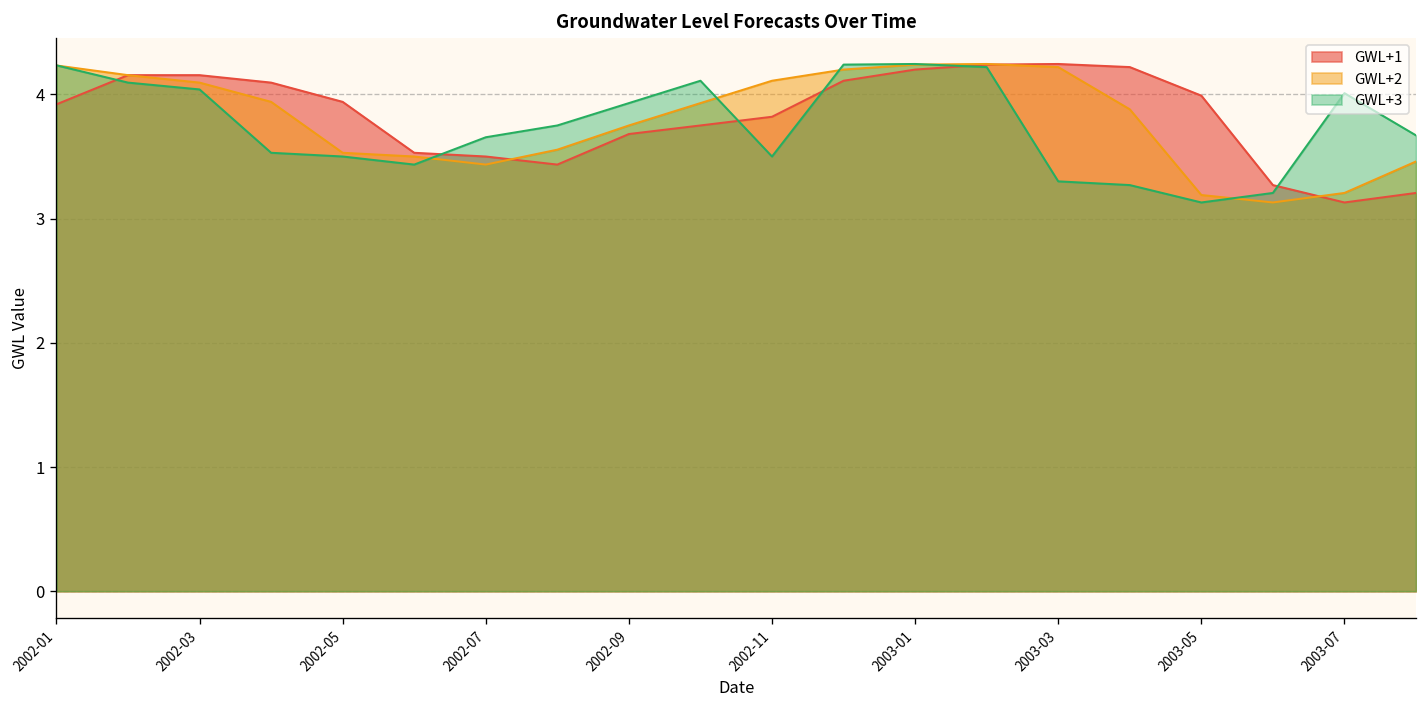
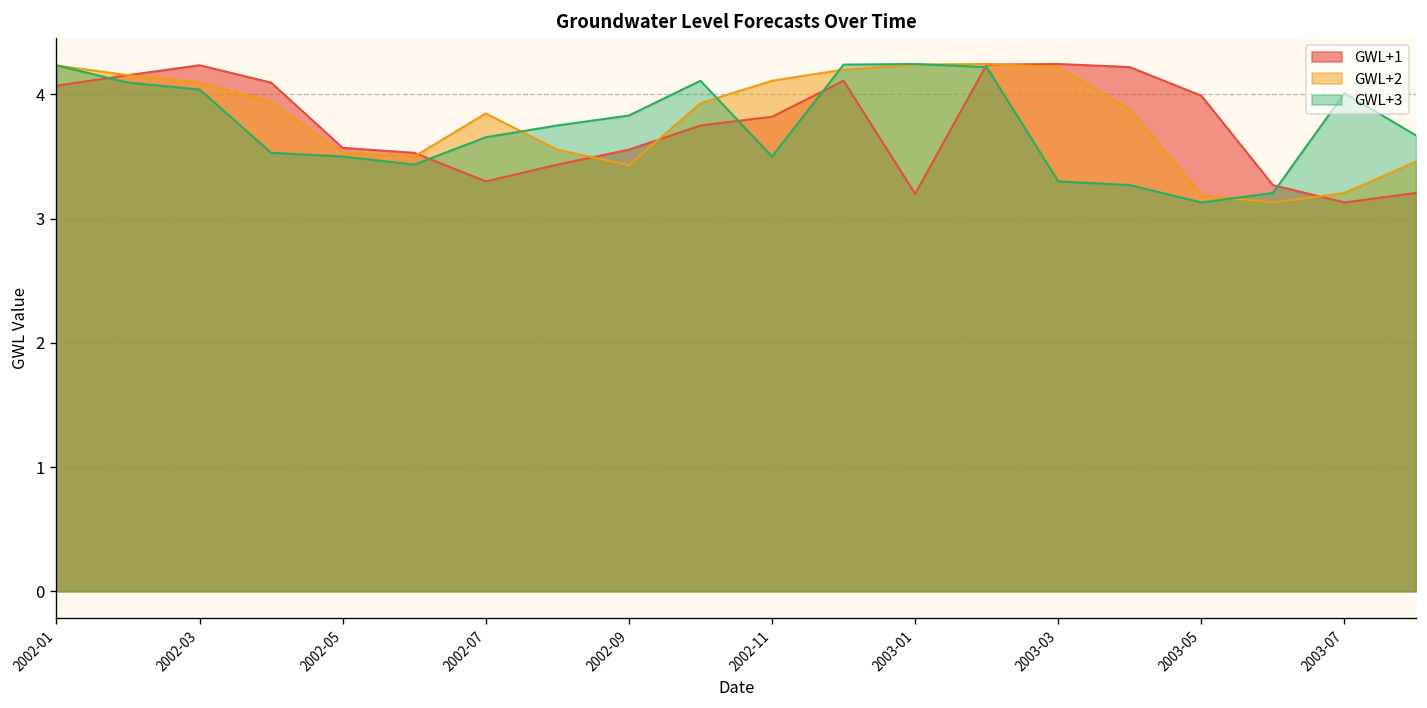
  {
    "GWL+1": {
-     "2002-01": 3.92,
-     "2002-03": 4.16,
-     "2002-05": 3.94,
-     "2002-07": 3.5,
-     "2002-09": 3.68,
+     "2002-01": 4.07,
+     "2002-03": 4.24,
+     "2002-05": 3.57,
+     "2002-07": 3.3,
+     "2002-09": 3.56,
      "2002-11": 3.82,
-     "2003-01": 4.2,
+     "2003-01": 3.2,
      "2003-03": 4.25,
      "2003-05": 3.99,
      "2003-07": 3.13
    },
    "GWL+2": {
      "2002-03": 4.10,
      "2002-05": 3.53,
-     "2002-07": 3.44,
-     "2002-09": 3.75,
+     "2002-07": 3.85,
+     "2002-09": 3.43,
      "2002-11": 4.11,
      "2003-03": 4.22,
      "2003-05": 3.19,
      "2003-07": 3.21
    },
    "GWL+3": {
      "2002-03": 4.04,
      "2002-05": 3.50,
      "2002-07": 3.66,
-     "2002-09": 3.93,
+     "2002-09": 3.83,
      "2002-11": 3.50,
      "2003-03": 3.30,
      "2003-05": 3.13
    }
  }
